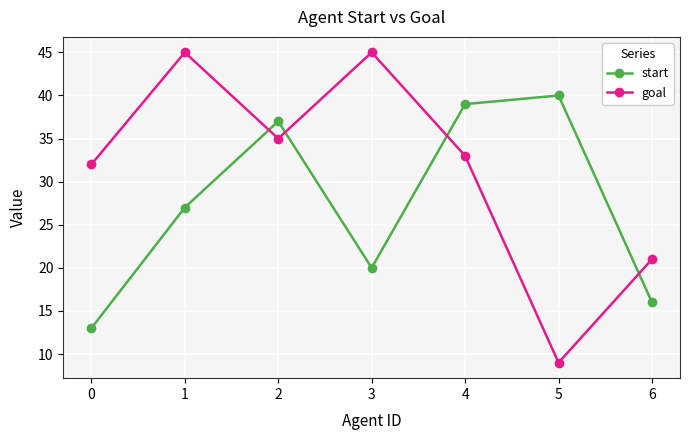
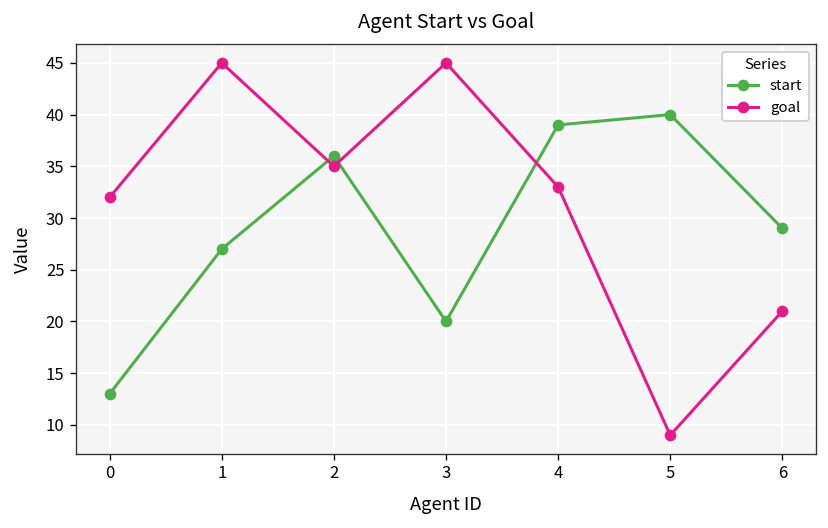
  {
    "start": {
      "0": 13,
      "1": 27,
-     "2": 37,
+     "2": 36,
      "3": 20,
      "4": 39,
      "5": 40,
-     "6": 16
+     "6": 29
    },
    "goal": {
      "0": 32,
      "1": 45,
      "2": 35,
      "3": 45,
      "4": 33,
      "5": 9,
      "6": 21
    }
  }
